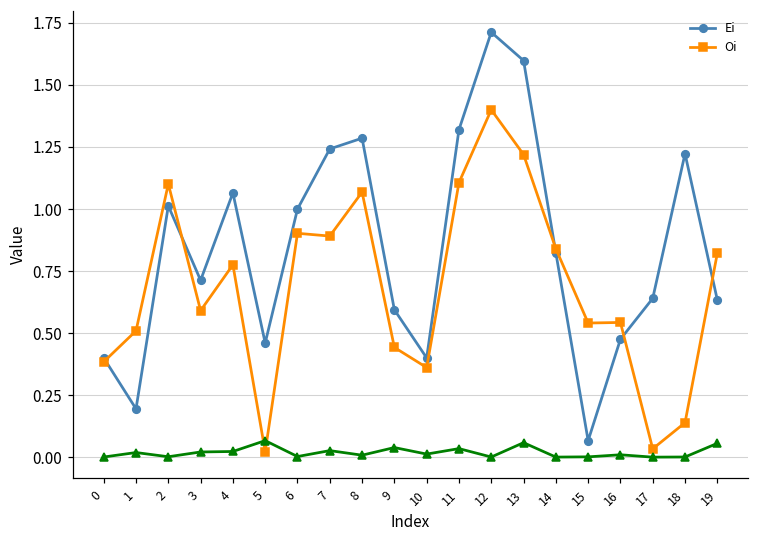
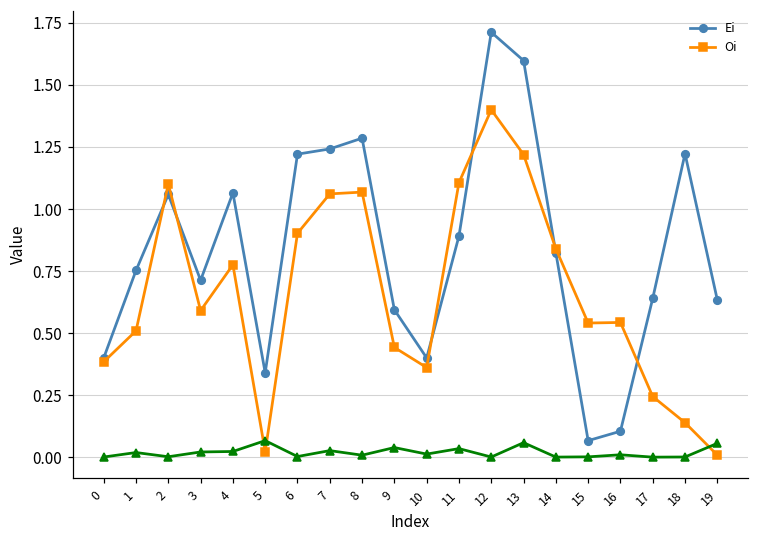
  {
    "Ei": {
      "0": 0.40,
-     "1": 0.19,
-     "2": 1.01,
+     "1": 0.75,
+     "2": 1.06,
      "3": 0.71,
      "4": 1.07,
-     "5": 0.46,
-     "6": 1.00,
+     "5": 0.34,
+     "6": 1.22,
      "7": 1.24,
      "8": 1.29,
      "9": 0.59,
      "10": 0.40,
-     "11": 1.32,
+     "11": 0.89,
      "12": 1.71,
      "13": 1.60,
      "14": 0.82,
      "15": 0.07,
-     "16": 0.48,
+     "16": 0.10,
      "17": 0.64,
      "18": 1.22,
      "19": 0.63
    },
    "Oi": {
      "0": 0.38,
      "1": 0.51,
      "2": 1.10,
      "3": 0.59,
      "4": 0.78,
      "5": 0.02,
      "6": 0.90,
-     "7": 0.89,
+     "7": 1.06,
      "8": 1.07,
      "9": 0.44,
      "10": 0.36,
      "11": 1.11,
      "12": 1.40,
      "13": 1.22,
      "14": 0.84,
      "15": 0.54,
      "16": 0.54,
-     "17": 0.03,
+     "17": 0.24,
      "18": 0.14,
-     "19": 0.82
+     "19": 0.01
    }
  }
